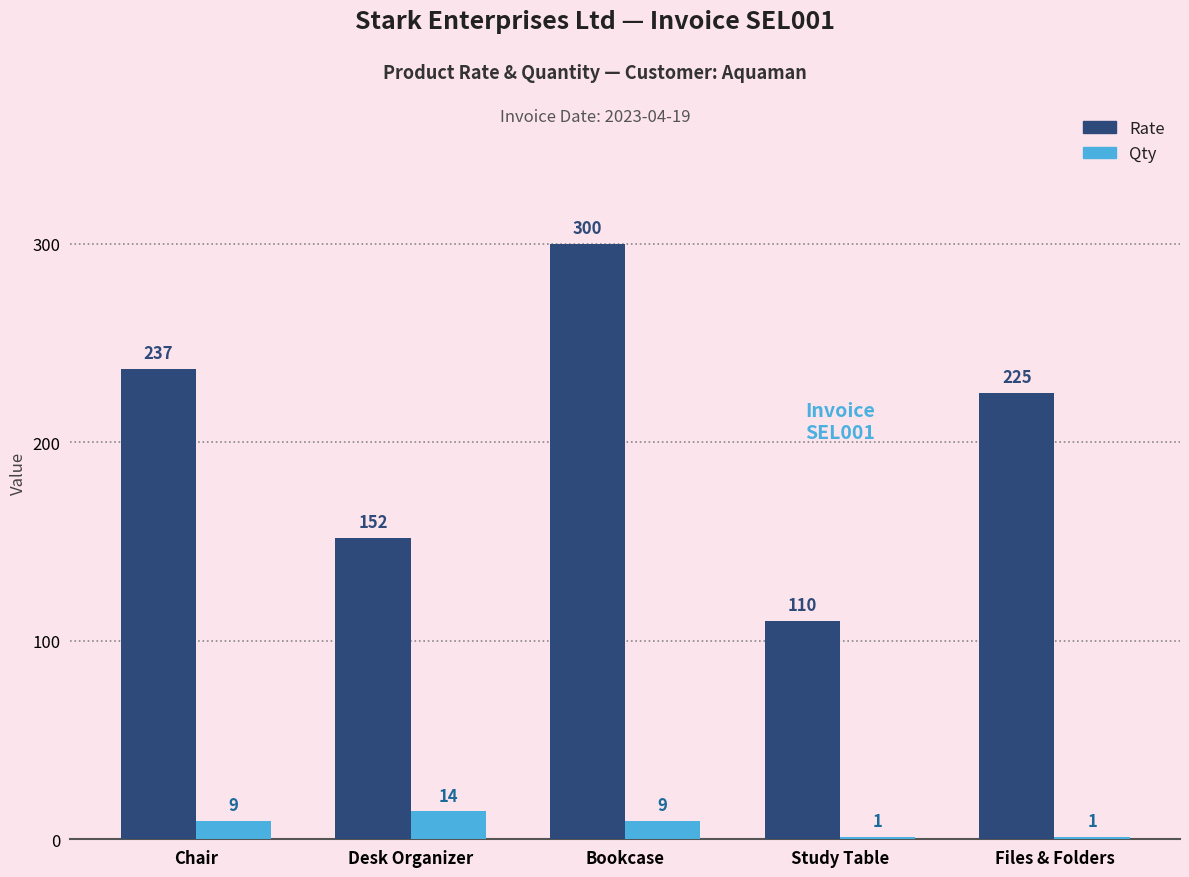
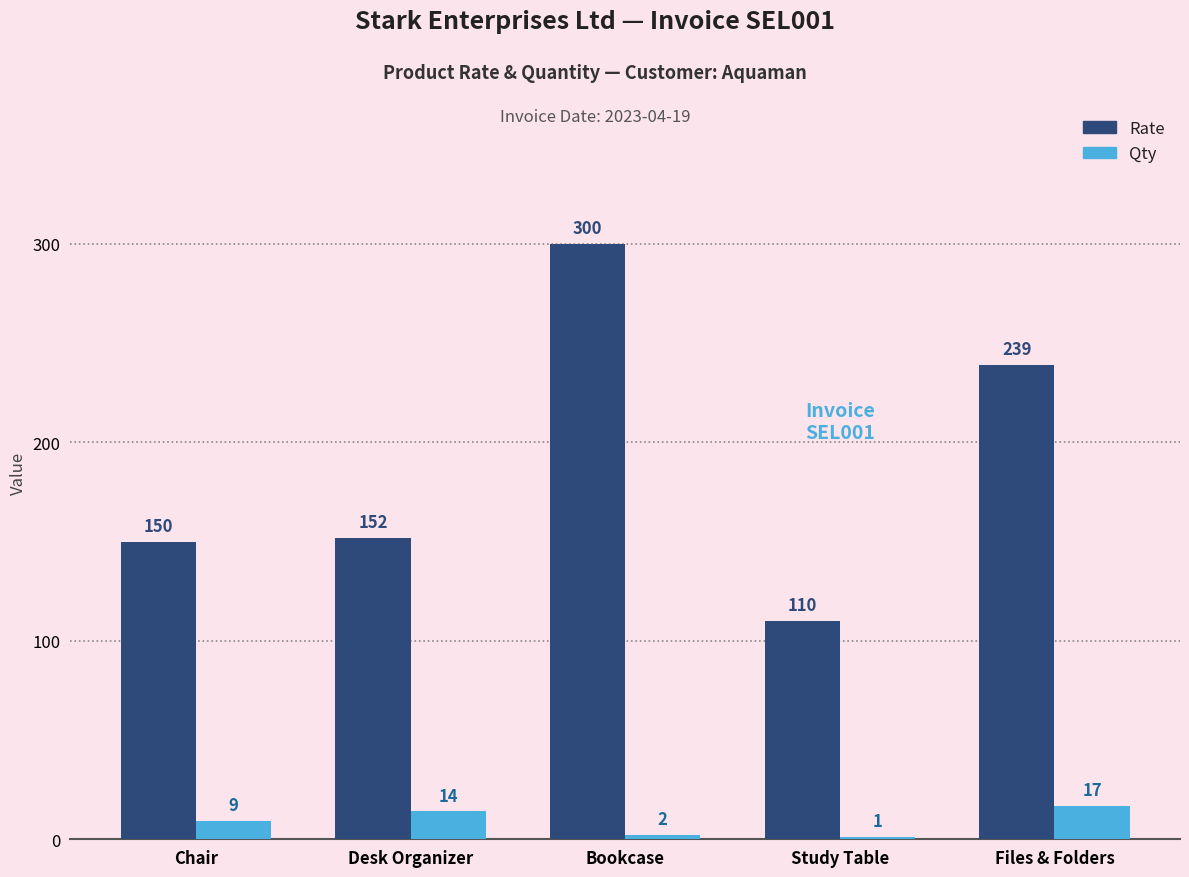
  {
    "Rate": {
-     "Chair": 237,
+     "Chair": 150,
      "Desk Organizer": 152,
      "Bookcase": 300,
      "Study Table": 110,
-     "Files & Folders": 225
+     "Files & Folders": 239
    },
    "Qty": {
      "Chair": 9,
      "Desk Organizer": 14,
-     "Bookcase": 9,
+     "Bookcase": 2,
      "Study Table": 1,
-     "Files & Folders": 1
+     "Files & Folders": 17
    }
  }
